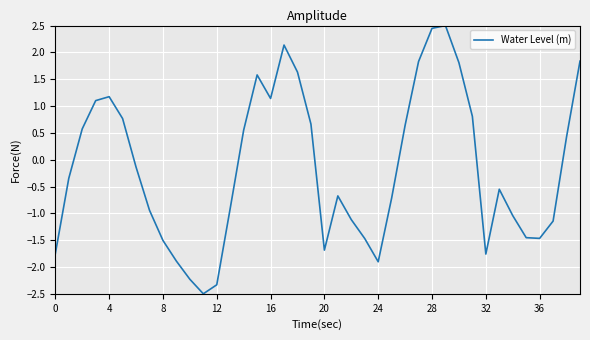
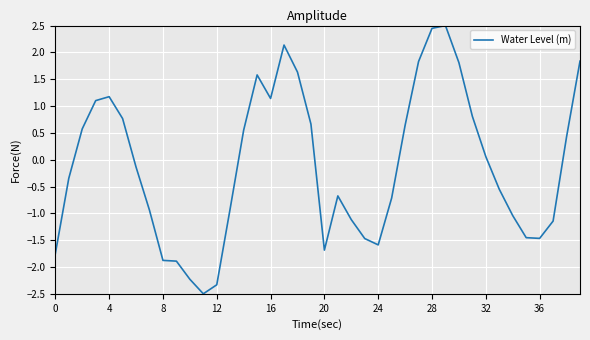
  {
    "0": -1.8,
    "4": 1.2,
-   "8": -1.5,
+   "8": -1.9,
    "12": -2.3,
    "16": 1.1,
    "20": -1.7,
-   "24": -1.9,
+   "24": -1.6,
    "28": 2.4,
-   "32": -1.8,
+   "32": 0.1,
    "36": -1.5
  }
